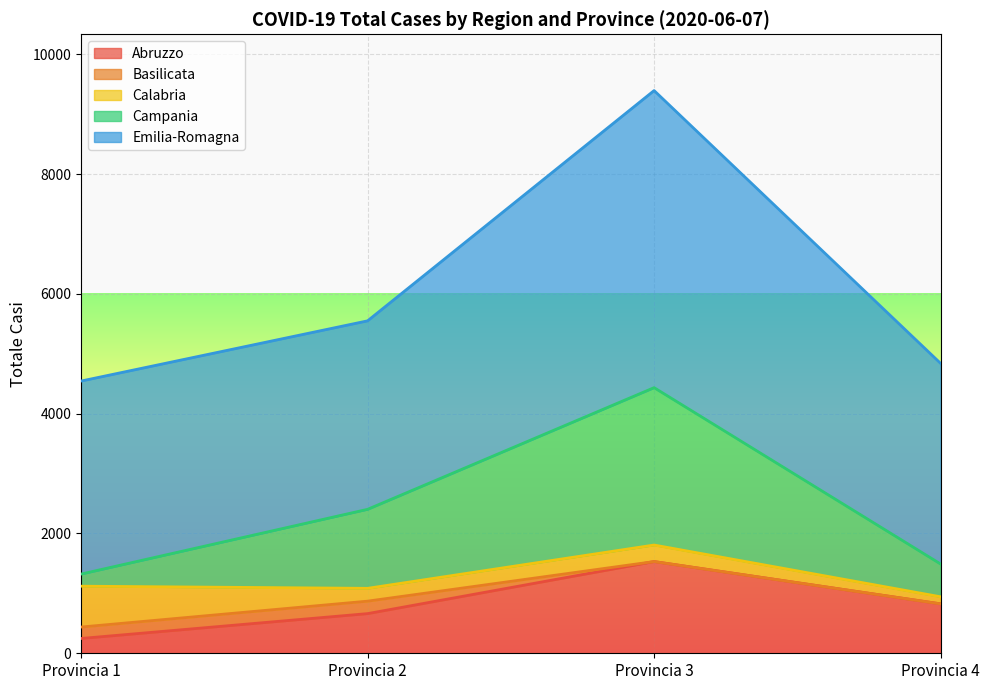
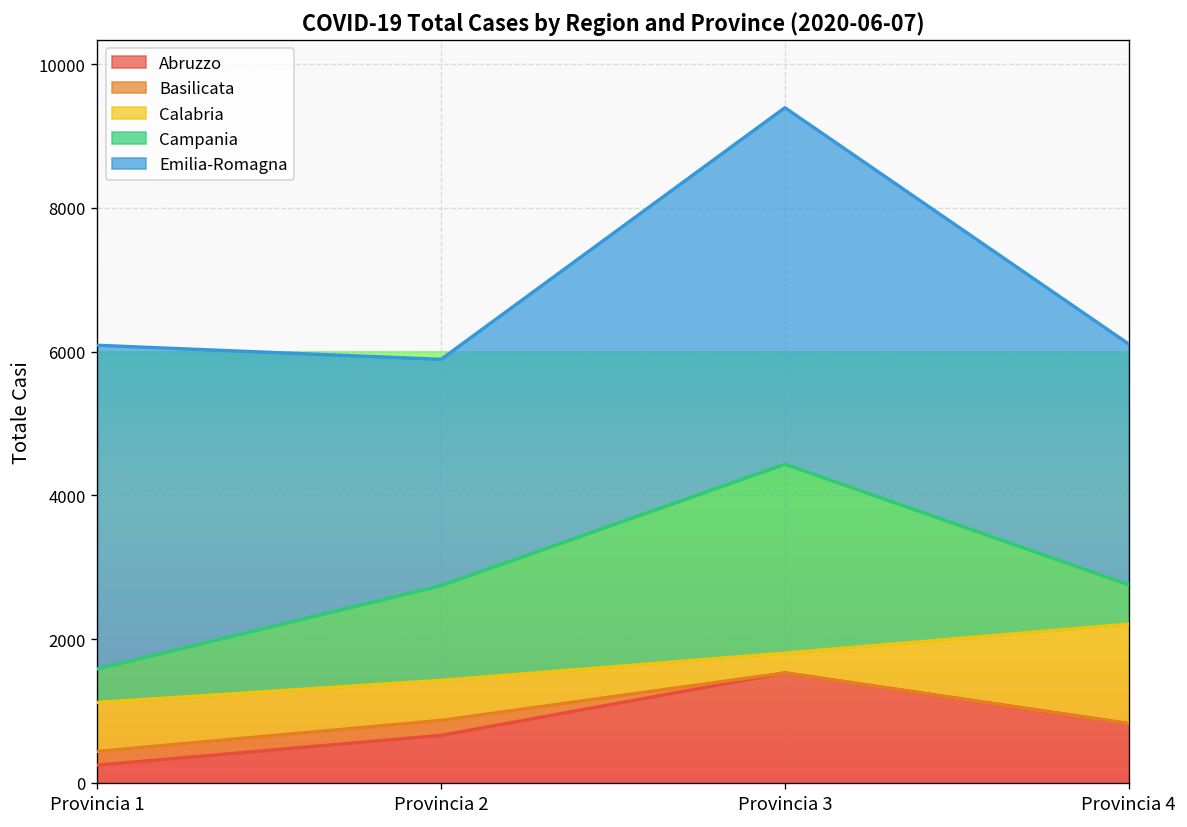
  {
    "Calabria": {
      "Provincia 1": 700,
-     "Provincia 2": 200,
+     "Provincia 2": 600,
      "Provincia 3": 300,
-     "Provincia 4": 100
+     "Provincia 4": 1400
    },
    "Campania": {
-     "Provincia 1": 200,
+     "Provincia 1": 500,
      "Provincia 2": 1300,
      "Provincia 3": 2600,
      "Provincia 4": 500
    },
    "Emilia-Romagna": {
-     "Provincia 1": 3200,
+     "Provincia 1": 4500,
      "Provincia 2": 3100,
      "Provincia 3": 5000,
      "Provincia 4": 3300
    }
  }
